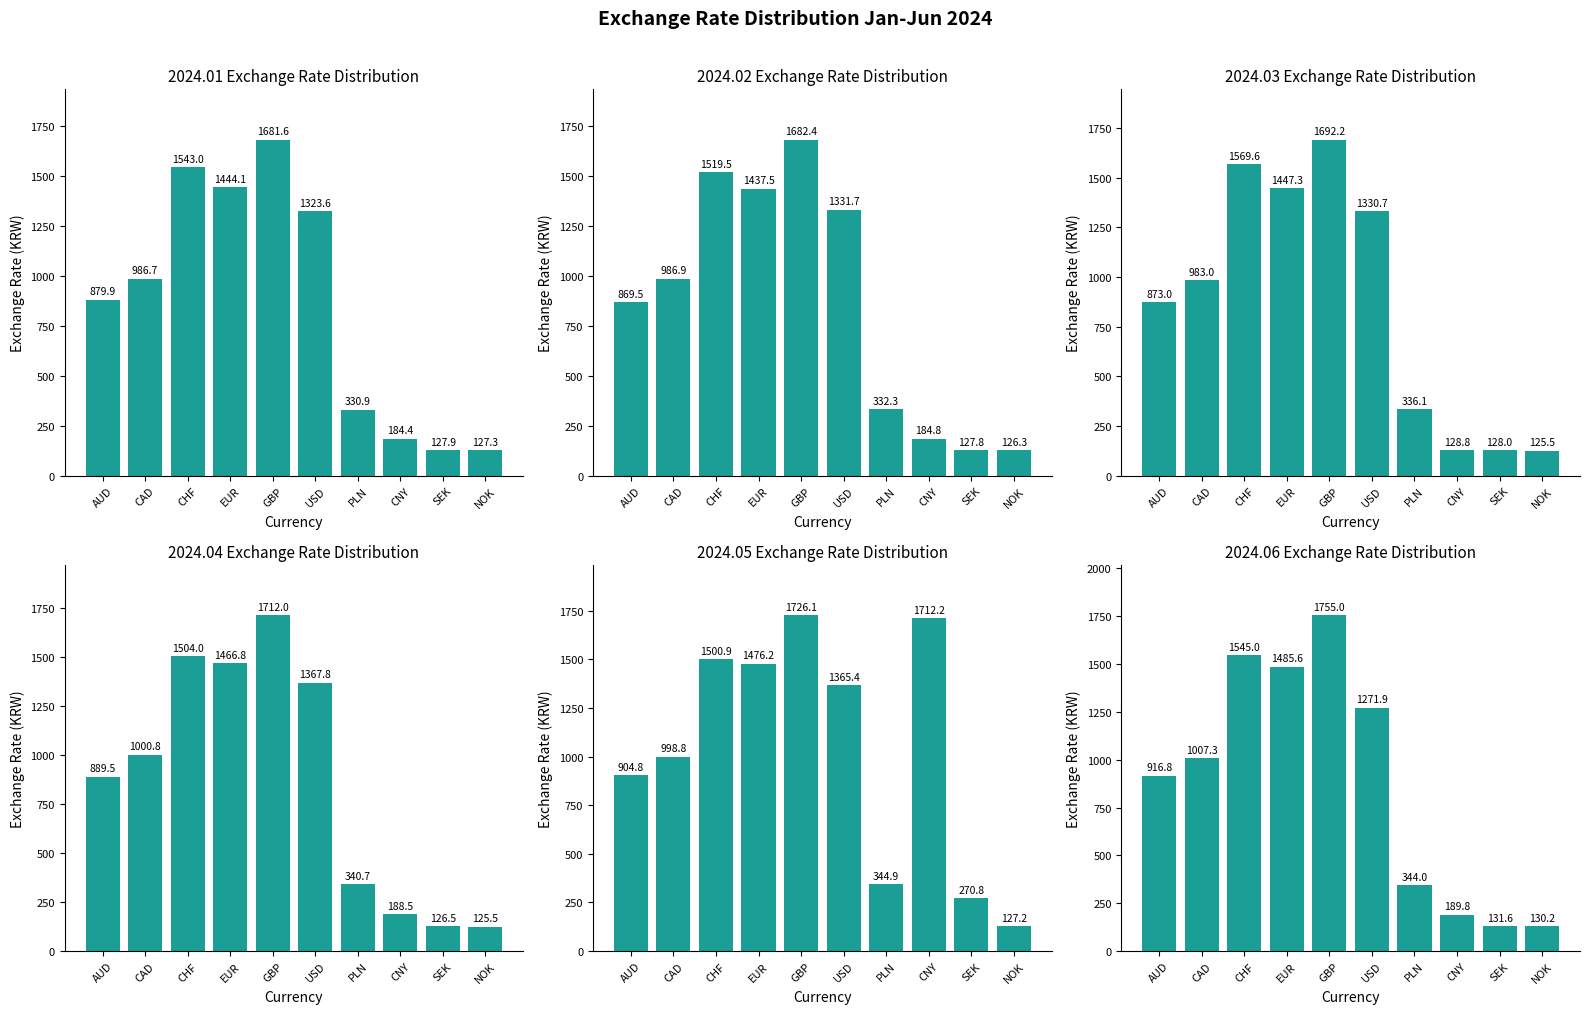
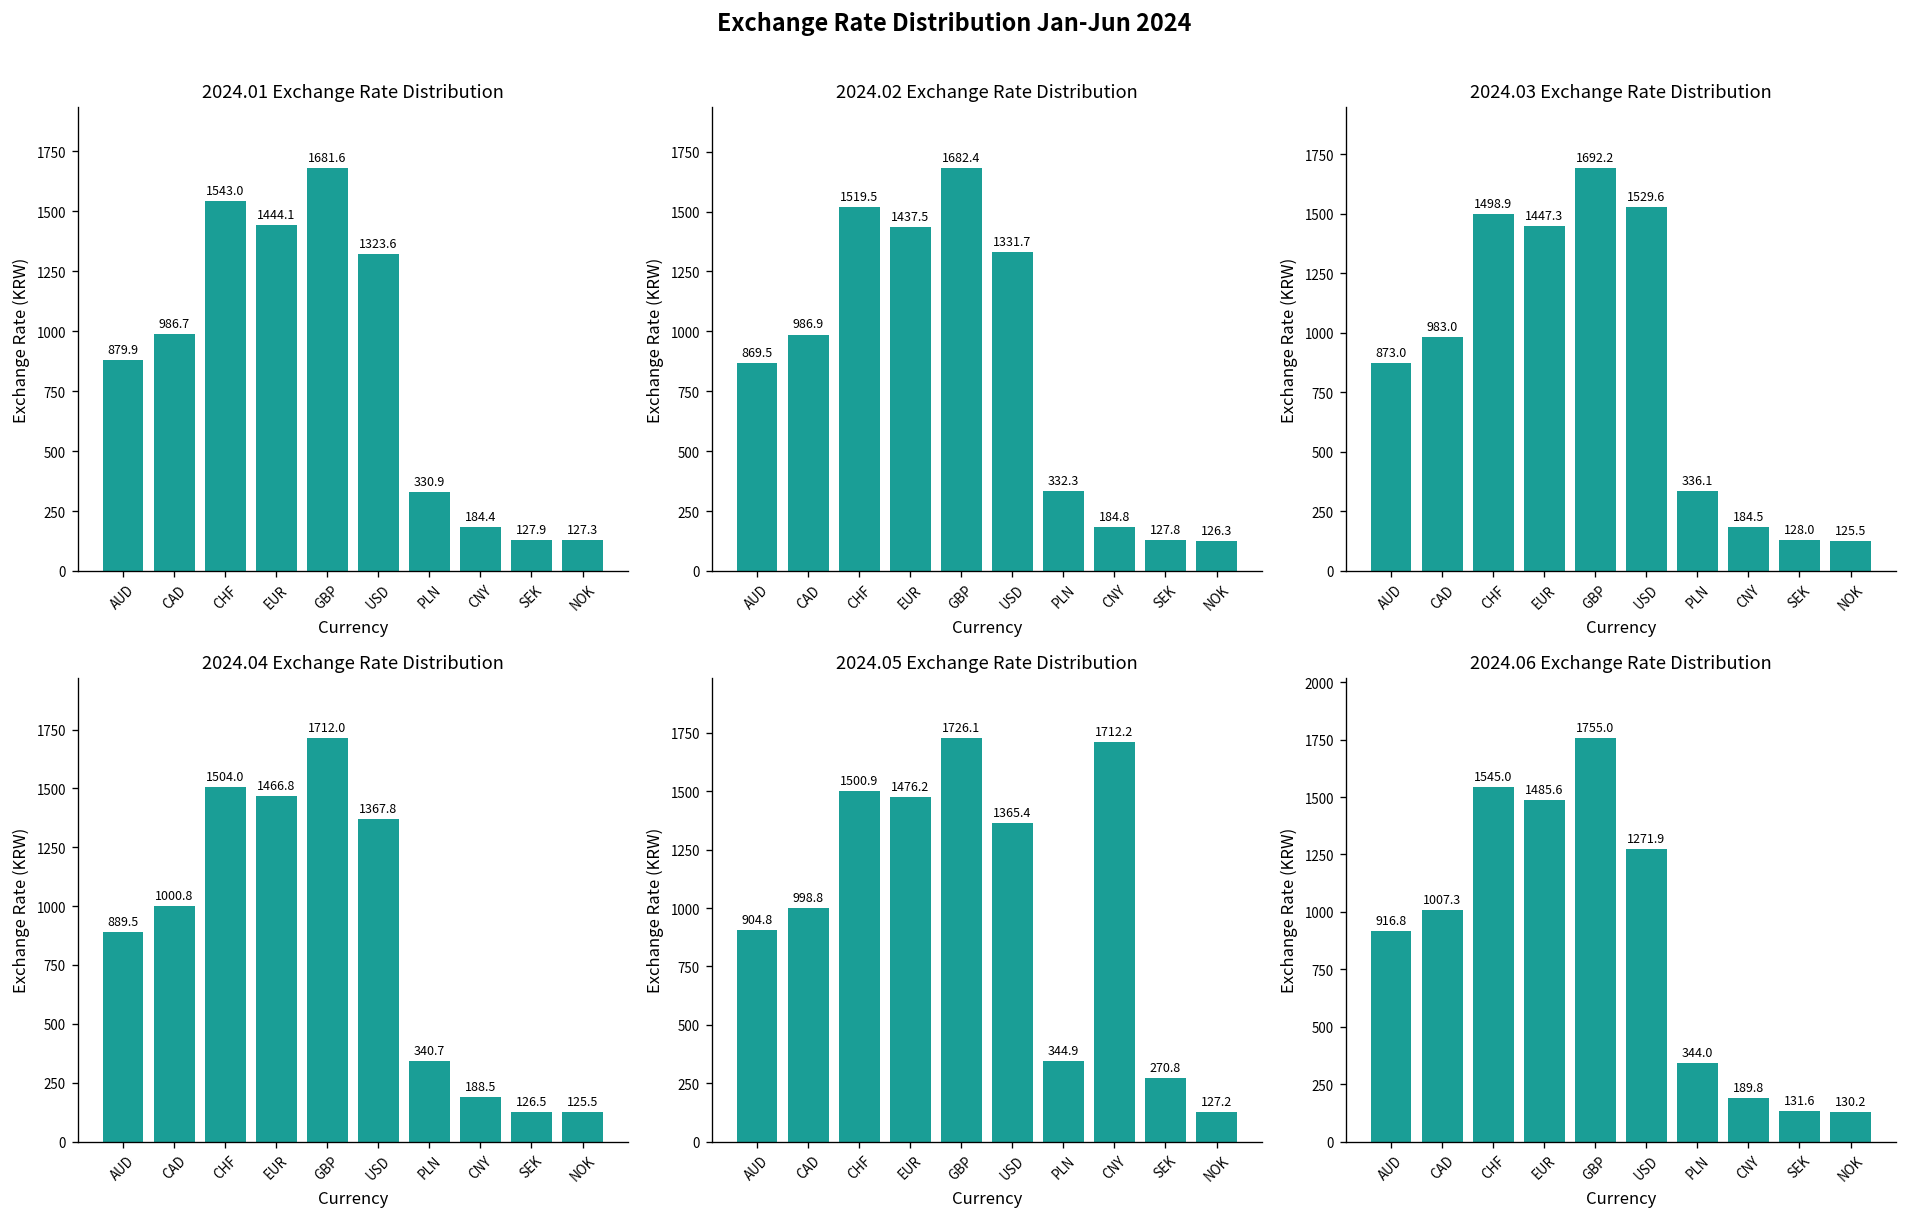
  {
    "2024.01 Exchange Rate Distribution": {
      "AUD": 879.9,
      "CAD": 986.7,
      "CHF": 1543.0,
      "EUR": 1444.1,
      "GBP": 1681.6,
      "USD": 1323.6,
      "PLN": 330.9,
      "CNY": 184.4,
      "SEK": 127.9,
      "NOK": 127.3
    },
    "2024.02 Exchange Rate Distribution": {
      "AUD": 869.5,
      "CAD": 986.9,
      "CHF": 1519.5,
      "EUR": 1437.5,
      "GBP": 1682.4,
      "USD": 1331.7,
      "PLN": 332.3,
      "CNY": 184.8,
      "SEK": 127.8,
      "NOK": 126.3
    },
    "2024.03 Exchange Rate Distribution": {
      "AUD": 873.0,
      "CAD": 983.0,
-     "CHF": 1569.6,
+     "CHF": 1498.9,
      "EUR": 1447.3,
      "GBP": 1692.2,
-     "USD": 1330.7,
+     "USD": 1529.6,
      "PLN": 336.1,
-     "CNY": 128.8,
+     "CNY": 184.5,
      "SEK": 128.0,
      "NOK": 125.5
    },
    "2024.04 Exchange Rate Distribution": {
      "AUD": 889.5,
      "CAD": 1000.8,
      "CHF": 1504.0,
      "EUR": 1466.8,
      "GBP": 1712.0,
      "USD": 1367.8,
      "PLN": 340.7,
      "CNY": 188.5,
      "SEK": 126.5,
      "NOK": 125.5
    },
    "2024.05 Exchange Rate Distribution": {
      "AUD": 904.8,
      "CAD": 998.8,
      "CHF": 1500.9,
      "EUR": 1476.2,
      "GBP": 1726.1,
      "USD": 1365.4,
      "PLN": 344.9,
      "CNY": 1712.2,
      "SEK": 270.8,
      "NOK": 127.2
    },
    "2024.06 Exchange Rate Distribution": {
      "AUD": 916.8,
      "CAD": 1007.3,
      "CHF": 1545.0,
      "EUR": 1485.6,
      "GBP": 1755.0,
      "USD": 1271.9,
      "PLN": 344.0,
      "CNY": 189.8,
      "SEK": 131.6,
      "NOK": 130.2
    }
  }
